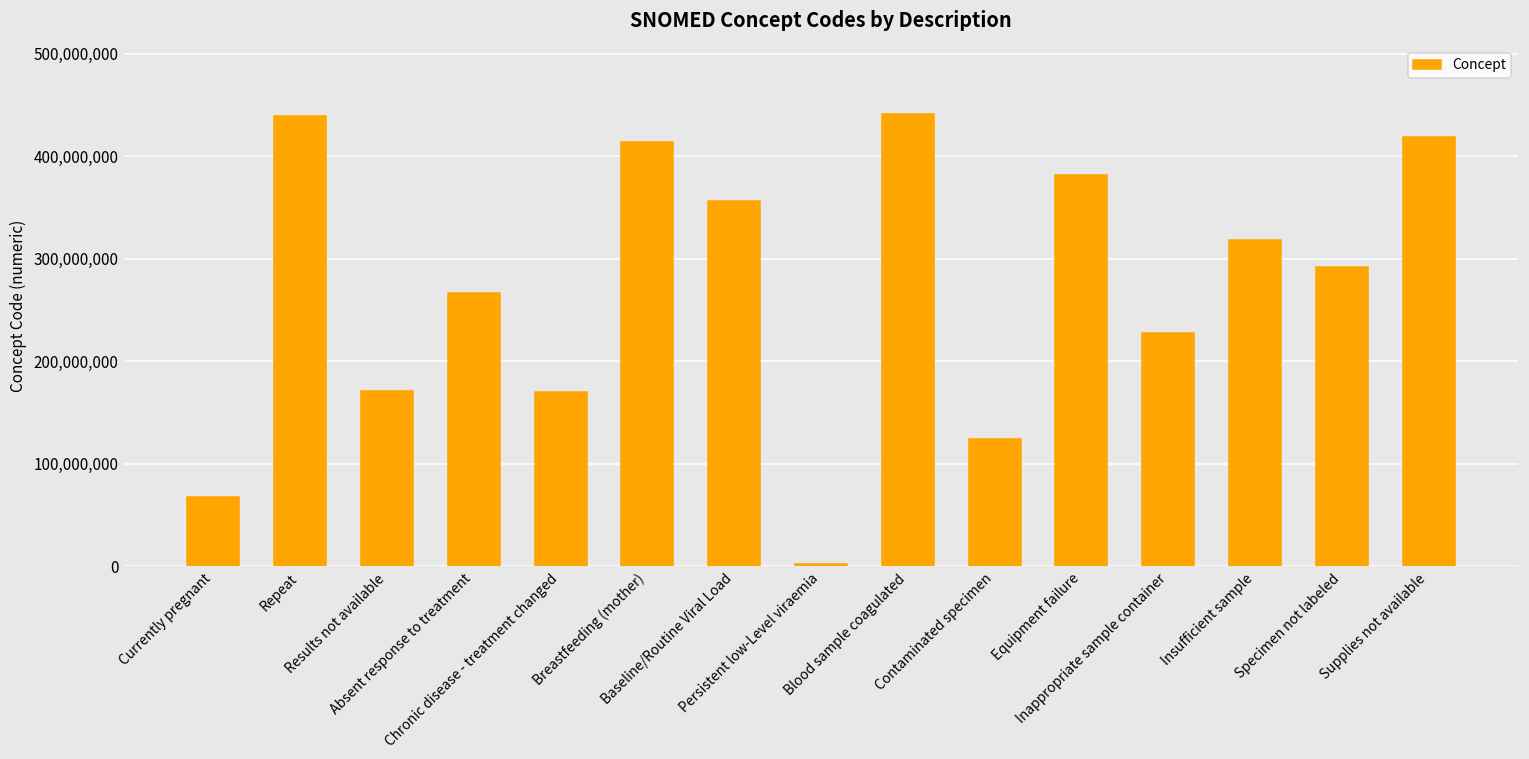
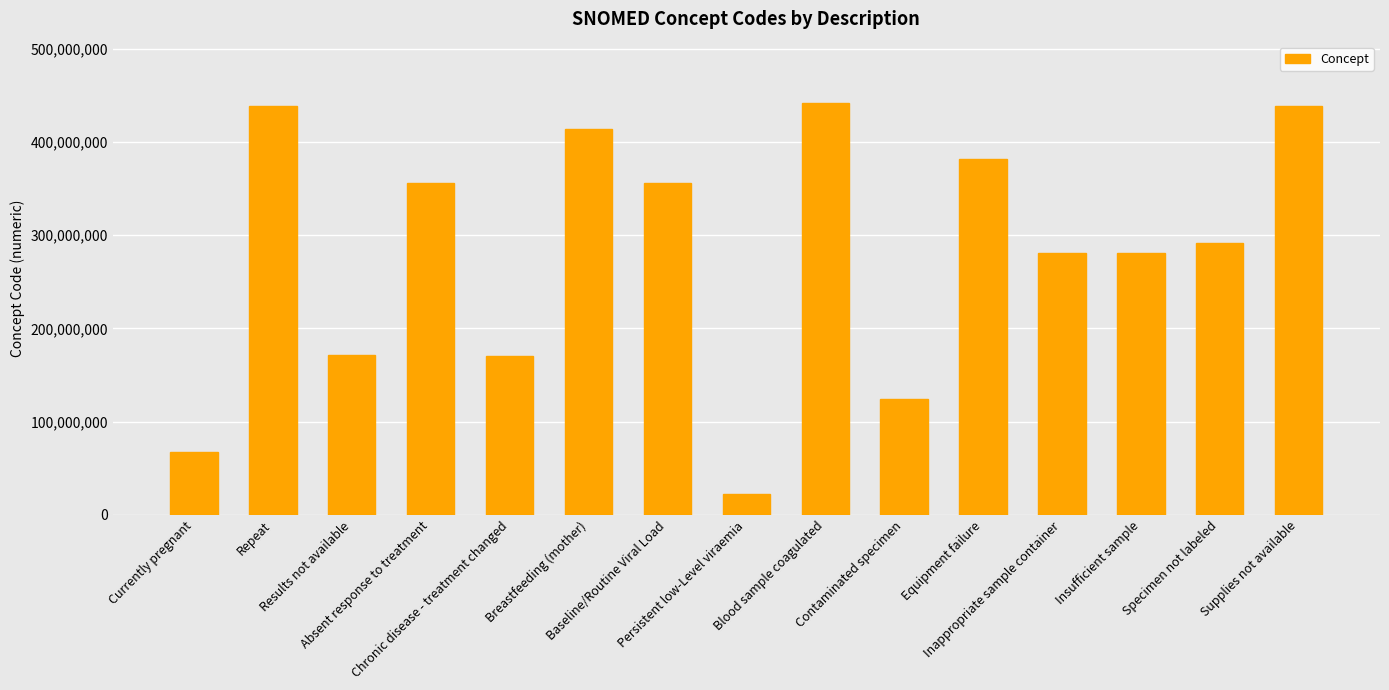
  {
    "Currently pregnant": "70,000,000",
    "Repeat": "440,000,000",
    "Results not available": "170,000,000",
-   "Absent response to treatment": "270,000,000",
+   "Absent response to treatment": "360,000,000",
    "Chronic disease - treatment changed": "170,000,000",
    "Breastfeeding (mother)": "410,000,000",
    "Baseline/Routine Viral Load": "360,000,000",
-   "Persistent low-Level viraemia": "0",
+   "Persistent low-Level viraemia": "20,000,000",
    "Blood sample coagulated": "440,000,000",
    "Contaminated specimen": "120,000,000",
    "Equipment failure": "380,000,000",
-   "Inappropriate sample container": "230,000,000",
-   "Insufficient sample": "320,000,000",
+   "Inappropriate sample container": "280,000,000",
+   "Insufficient sample": "280,000,000",
    "Specimen not labeled": "290,000,000",
-   "Supplies not available": "420,000,000"
+   "Supplies not available": "440,000,000"
  }
